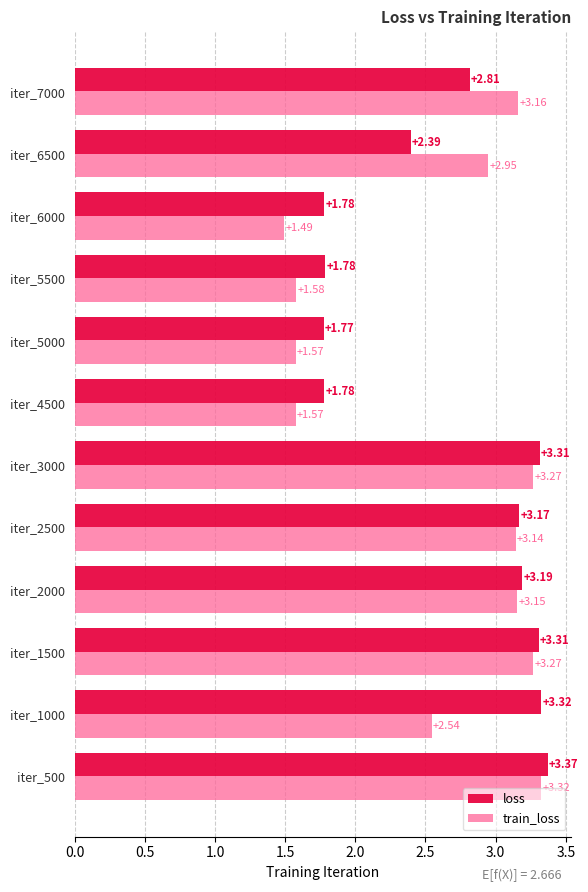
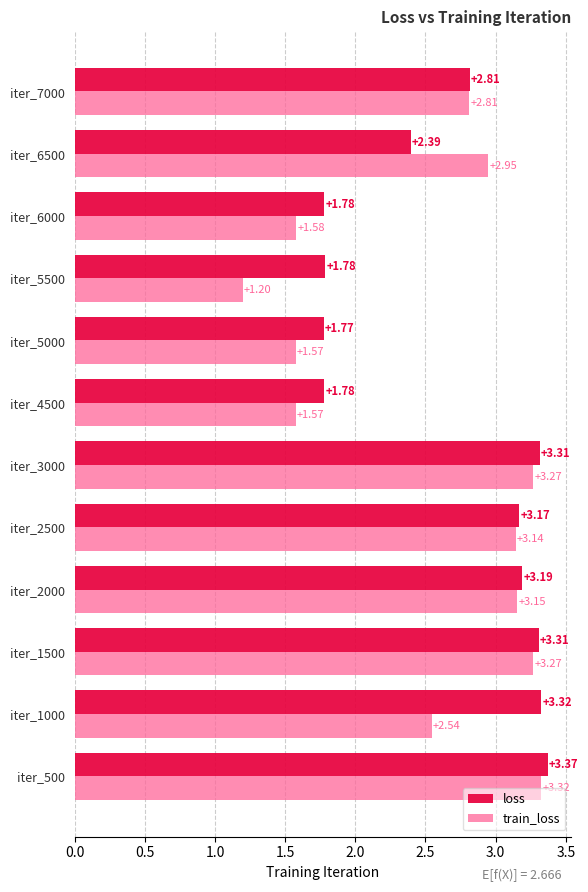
  {
    "loss": {
      "iter_7000": "+2.81",
      "iter_6500": "+2.39",
      "iter_6000": "+1.78",
      "iter_5500": "+1.78",
      "iter_5000": "+1.77",
      "iter_4500": "+1.78",
      "iter_3000": "+3.31",
      "iter_2500": "+3.17",
      "iter_2000": "+3.19",
      "iter_1500": "+3.31",
      "iter_1000": "+3.32",
      "iter_500": "+3.37"
    },
    "train_loss": {
-     "iter_7000": "+3.16",
+     "iter_7000": "+2.81",
      "iter_6500": "+2.95",
-     "iter_6000": "+1.49",
-     "iter_5500": "+1.58",
+     "iter_6000": "+1.58",
+     "iter_5500": "+1.20",
      "iter_5000": "+1.57",
      "iter_4500": "+1.57",
      "iter_3000": "+3.27",
      "iter_2500": "+3.14",
      "iter_2000": "+3.15",
      "iter_1500": "+3.27",
      "iter_1000": "+2.54"
    }
  }
